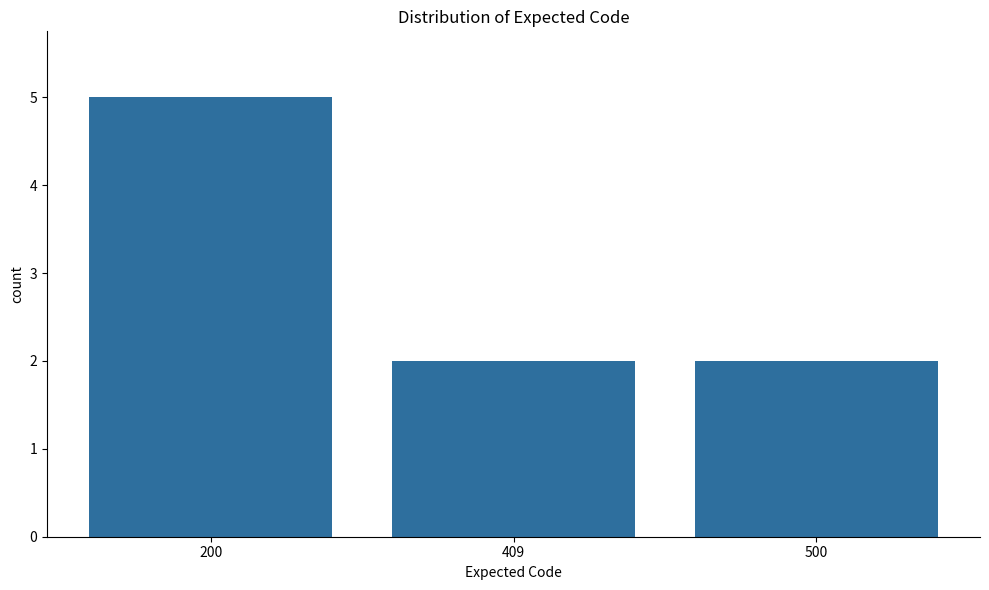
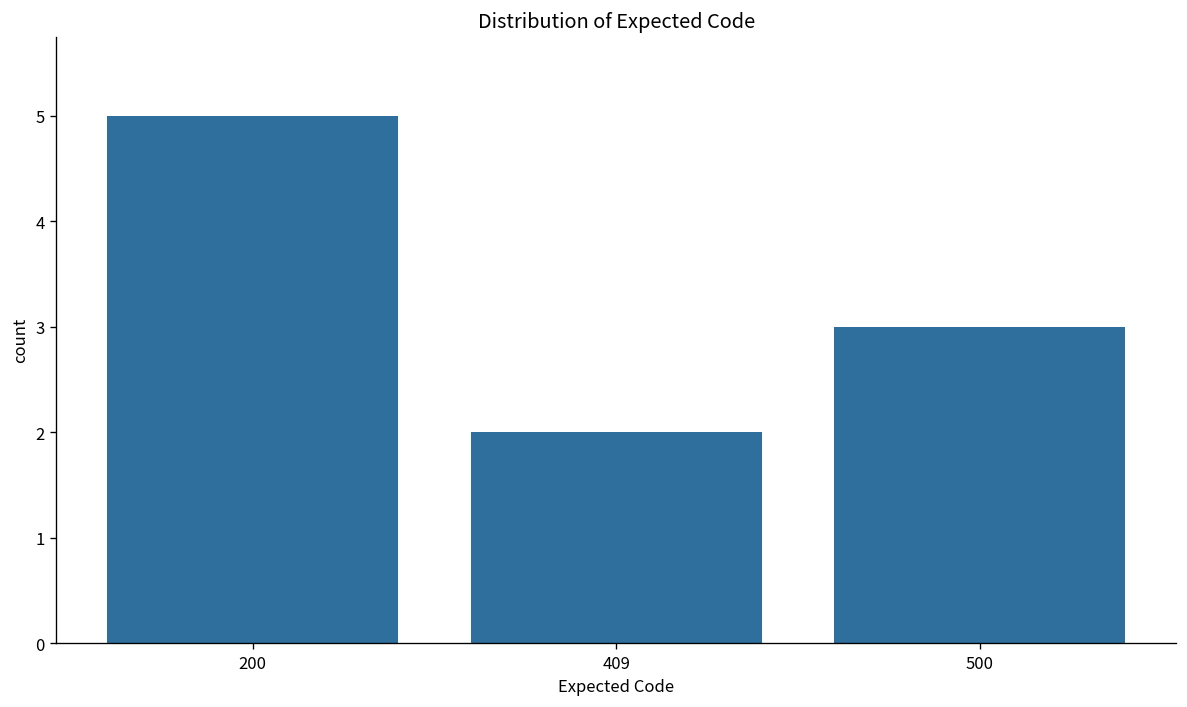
  {
    "200": 5,
    "409": 2,
-   "500": 2
+   "500": 3
  }
